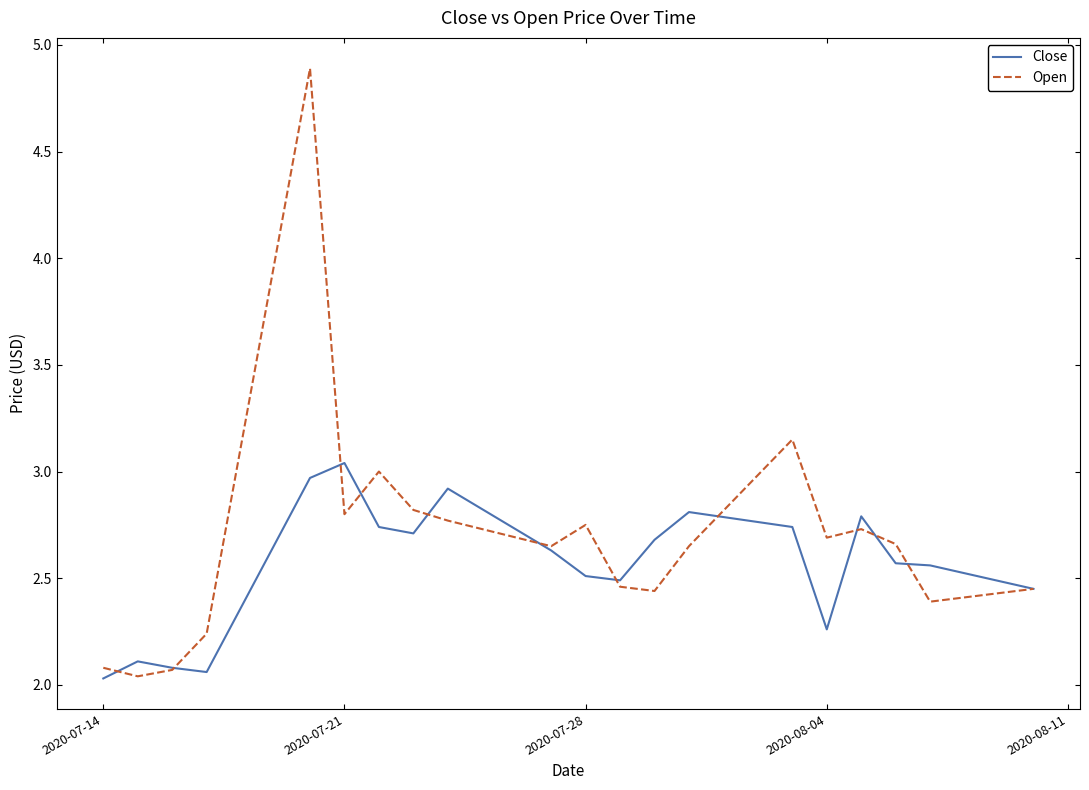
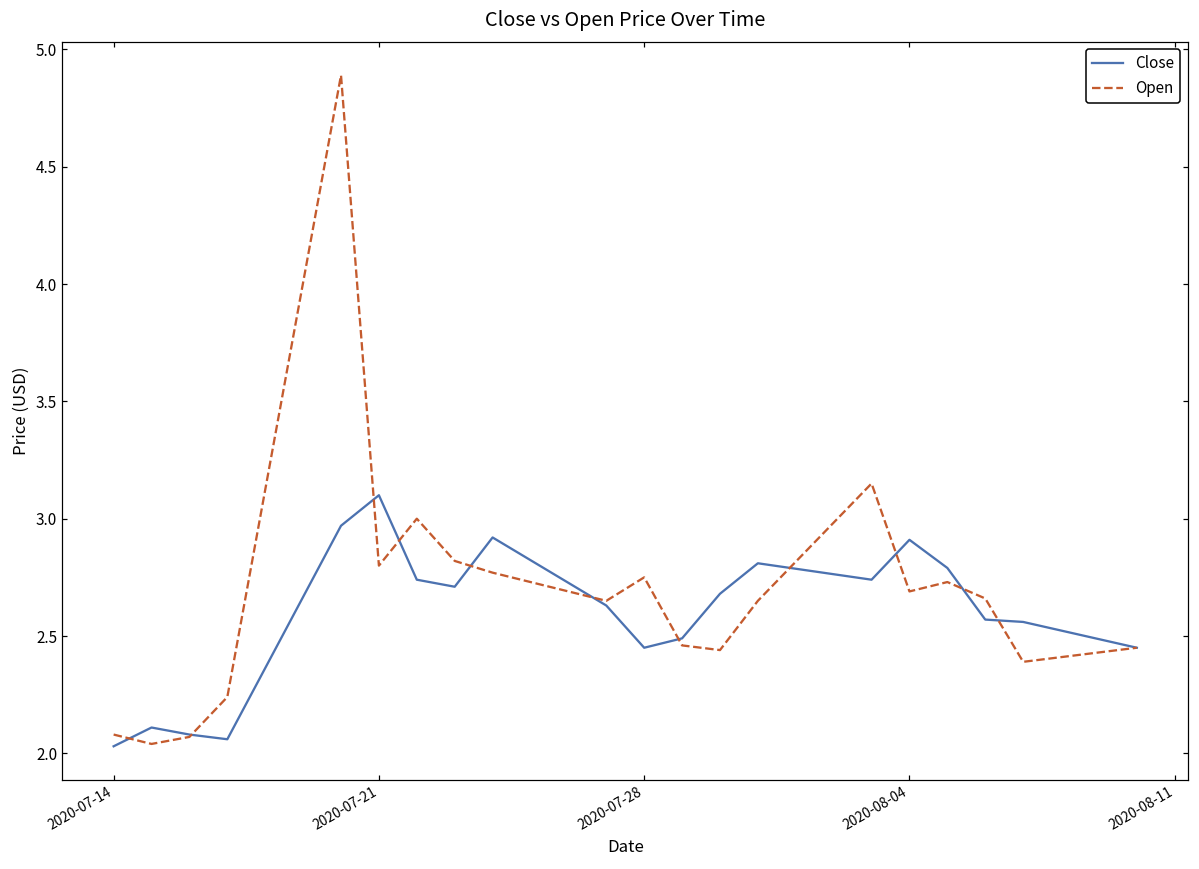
  {
    "Close": {
      "2020-07-14": 2.03,
-     "2020-07-21": 3.04,
-     "2020-07-28": 2.51,
-     "2020-08-04": 2.26
+     "2020-07-21": 3.10,
+     "2020-07-28": 2.45,
+     "2020-08-04": 2.91
    },
    "Open": {
      "2020-07-14": 2.08,
      "2020-07-21": 2.80,
      "2020-07-28": 2.75,
      "2020-08-04": 2.69
    }
  }
